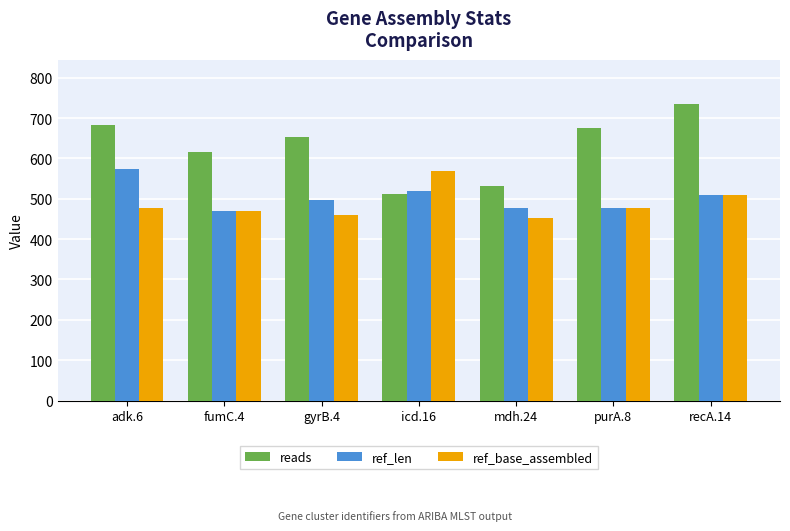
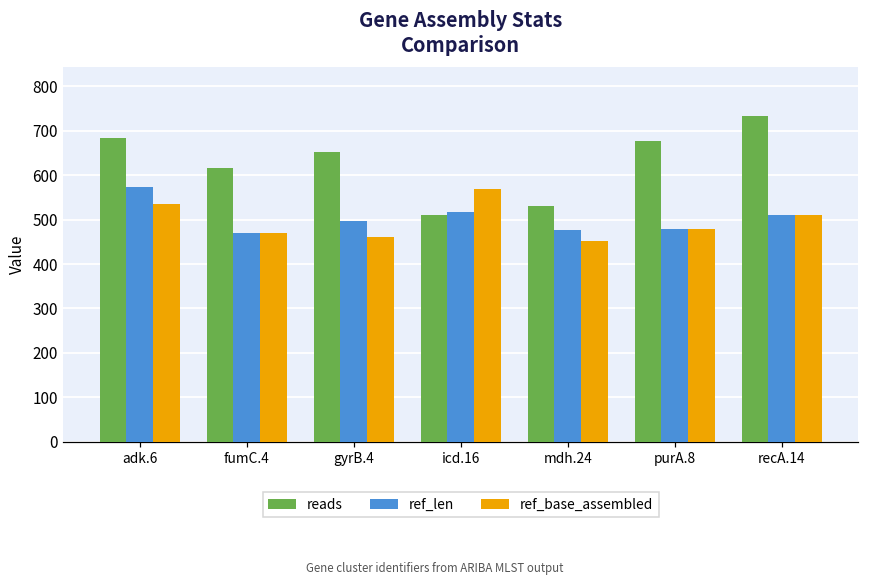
  {
    "reads": {
      "adk.6": 680,
      "fumC.4": 620,
      "gyrB.4": 650,
      "icd.16": 510,
      "mdh.24": 530,
      "purA.8": 680,
      "recA.14": 730
    },
    "ref_len": {
      "adk.6": 570,
      "fumC.4": 470,
      "gyrB.4": 500,
      "icd.16": 520,
      "mdh.24": 480,
      "purA.8": 480,
      "recA.14": 510
    },
    "ref_base_assembled": {
-     "adk.6": 480,
+     "adk.6": 540,
      "fumC.4": 470,
      "gyrB.4": 460,
      "icd.16": 570,
      "mdh.24": 450,
      "purA.8": 480,
      "recA.14": 510
    }
  }
